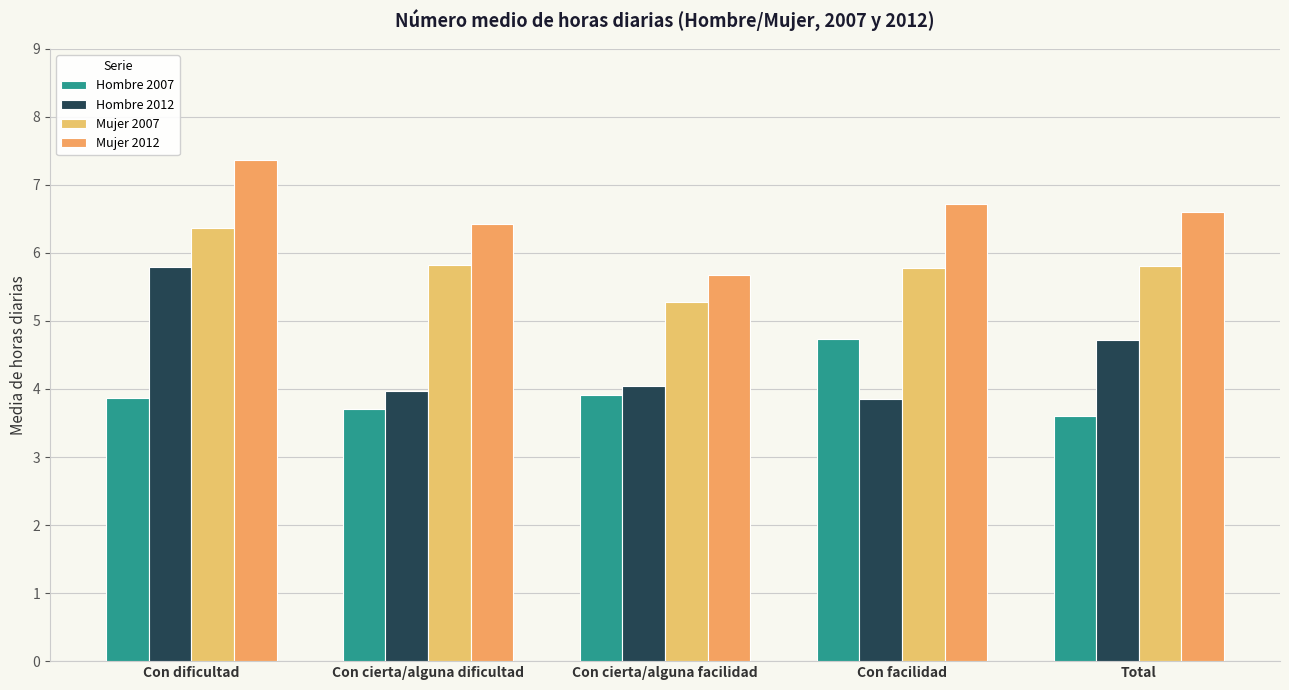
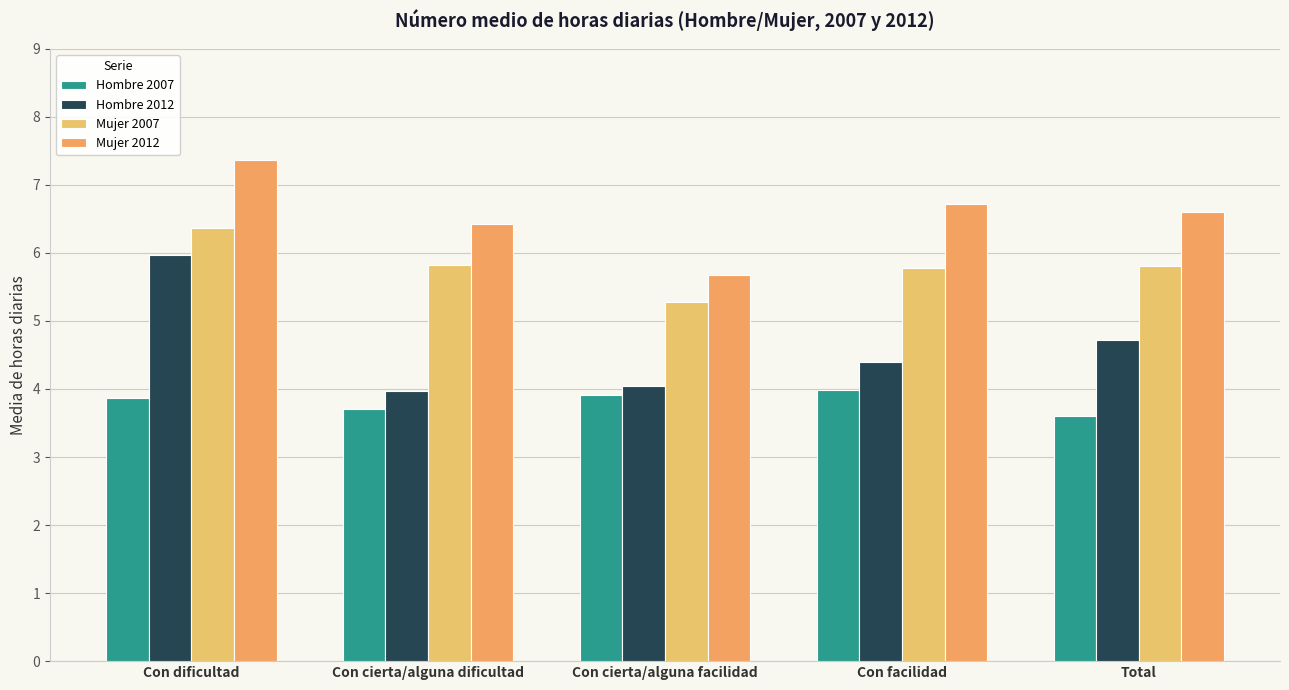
  {
    "Hombre 2007": {
      "Con dificultad": 3.9,
      "Con cierta/alguna dificultad": 3.7,
      "Con cierta/alguna facilidad": 3.9,
-     "Con facilidad": 4.7,
+     "Con facilidad": 4.0,
      "Total": 3.6
    },
    "Hombre 2012": {
-     "Con dificultad": 5.8,
+     "Con dificultad": 6.0,
      "Con cierta/alguna dificultad": 4.0,
      "Con cierta/alguna facilidad": 4.0,
-     "Con facilidad": 3.8,
+     "Con facilidad": 4.4,
      "Total": 4.7
    }
  }
